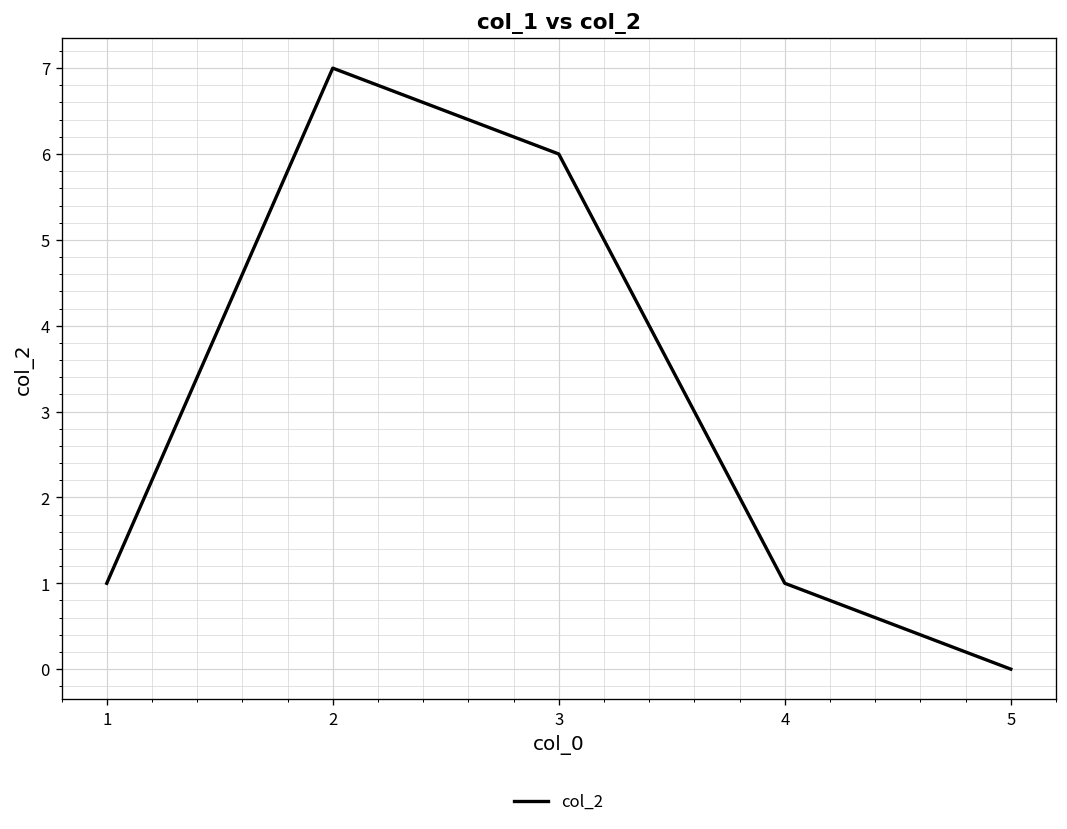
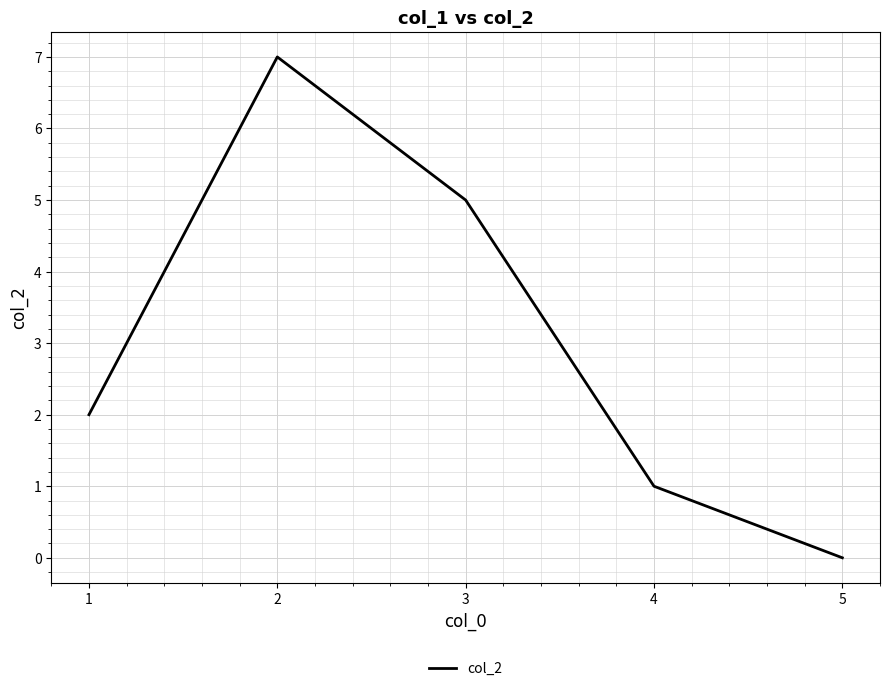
  {
-   "1": 1,
+   "1": 2,
    "2": 7,
-   "3": 6,
+   "3": 5,
    "4": 1,
    "5": 0
  }
